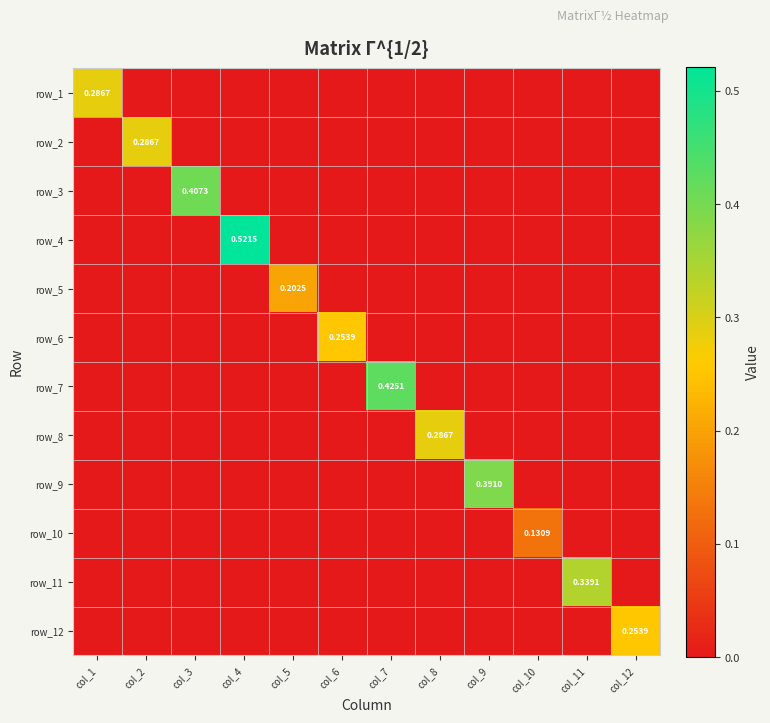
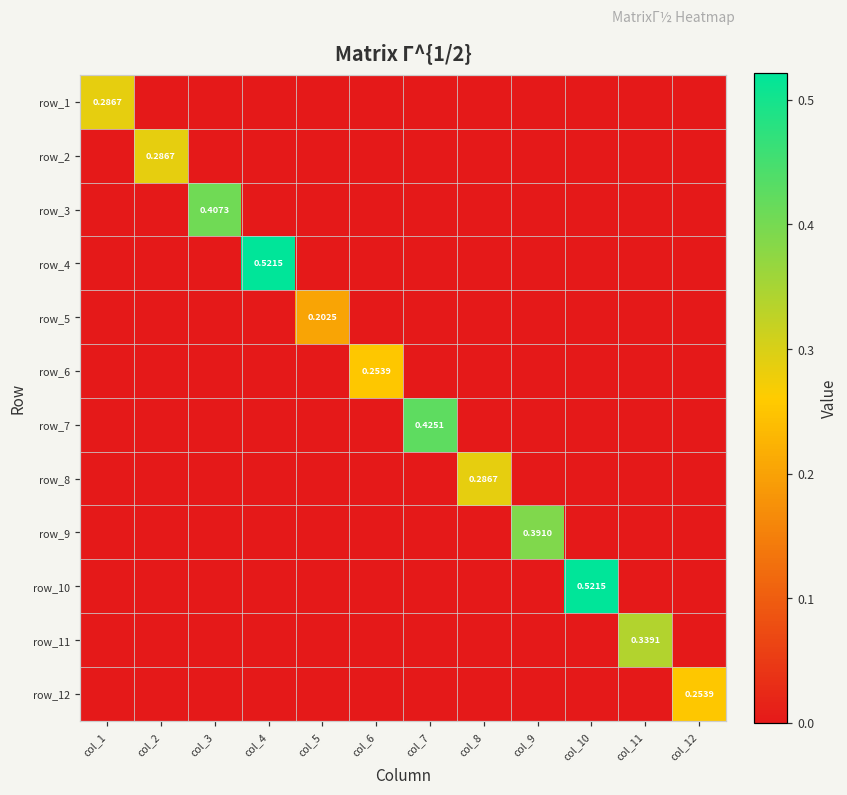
  {
    "row_1": {
      "col_1": 0.2867
    },
    "row_2": {
      "col_2": 0.2867
    },
    "row_3": {
      "col_3": 0.4073
    },
    "row_4": {
      "col_4": 0.5215
    },
    "row_5": {
      "col_5": 0.2025
    },
    "row_6": {
      "col_6": 0.2539
    },
    "row_7": {
      "col_7": 0.4251
    },
    "row_8": {
      "col_8": 0.2867
    },
    "row_9": {
      "col_9": 0.3910
    },
    "row_10": {
-     "col_10": 0.1309
+     "col_10": 0.5215
    },
    "row_11": {
      "col_11": 0.3391
    },
    "row_12": {
      "col_12": 0.2539
    }
  }
